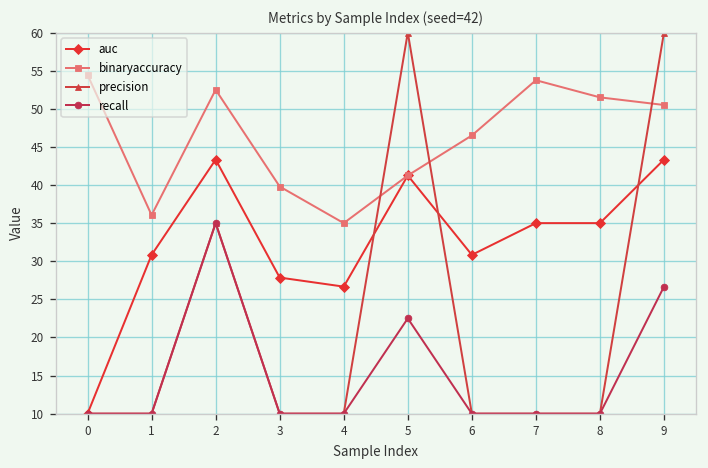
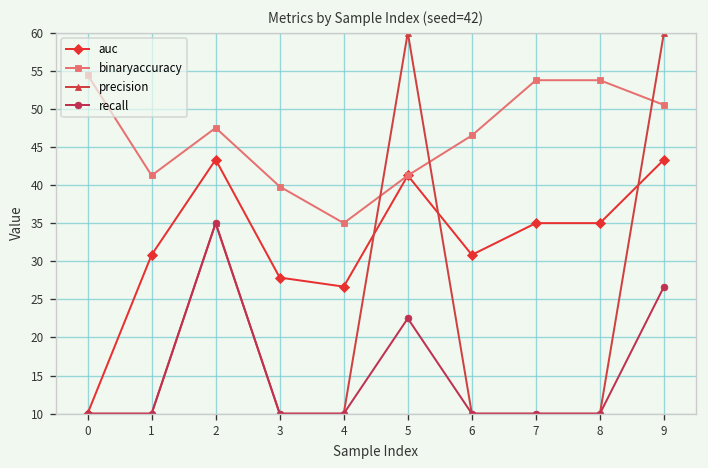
  {
    "binaryaccuracy": {
-     "1": 36,
-     "2": 53,
+     "1": 41,
+     "2": 48,
      "3": 40,
      "4": 35,
      "6": 47,
      "7": 54,
-     "8": 52,
+     "8": 54,
      "9": 51
    }
  }
